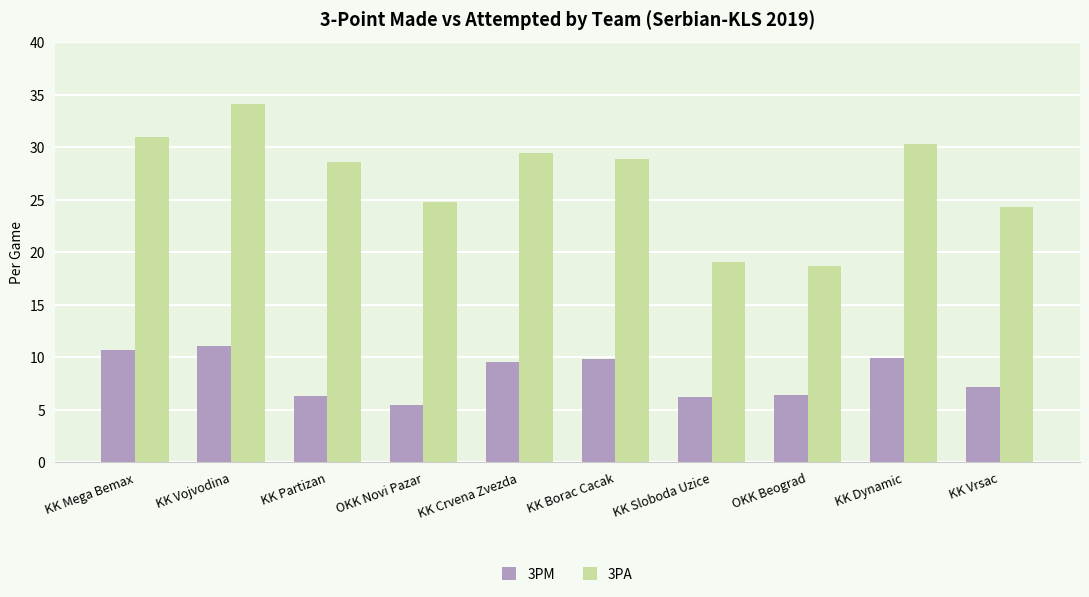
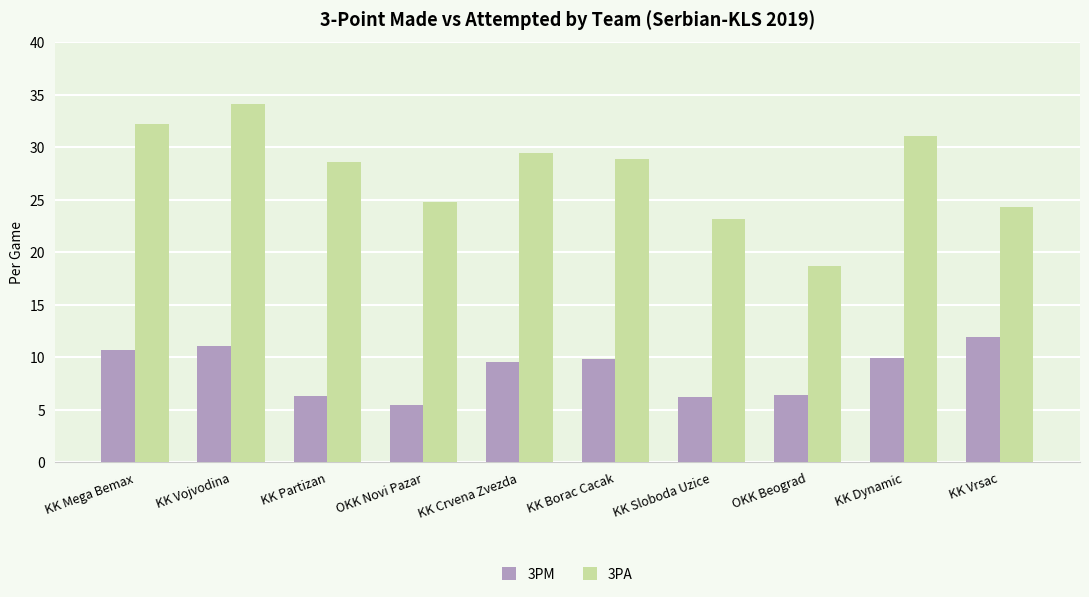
  {
    "3PM": {
      "KK Mega Bemax": 10.7,
      "KK Vojvodina": 11.1,
      "KK Partizan": 6.3,
      "OKK Novi Pazar": 5.5,
      "KK Crvena Zvezda": 9.6,
      "KK Borac Cacak": 9.8,
      "KK Sloboda Uzice": 6.2,
      "OKK Beograd": 6.4,
      "KK Dynamic": 9.9,
-     "KK Vrsac": 7.2
+     "KK Vrsac": 11.9
    },
    "3PA": {
-     "KK Mega Bemax": 31.0,
+     "KK Mega Bemax": 32.2,
      "KK Vojvodina": 34.1,
      "KK Partizan": 28.6,
      "OKK Novi Pazar": 24.8,
      "KK Crvena Zvezda": 29.4,
      "KK Borac Cacak": 28.9,
-     "KK Sloboda Uzice": 19.1,
+     "KK Sloboda Uzice": 23.2,
      "OKK Beograd": 18.7,
-     "KK Dynamic": 30.3,
+     "KK Dynamic": 31.1,
      "KK Vrsac": 24.3
    }
  }
